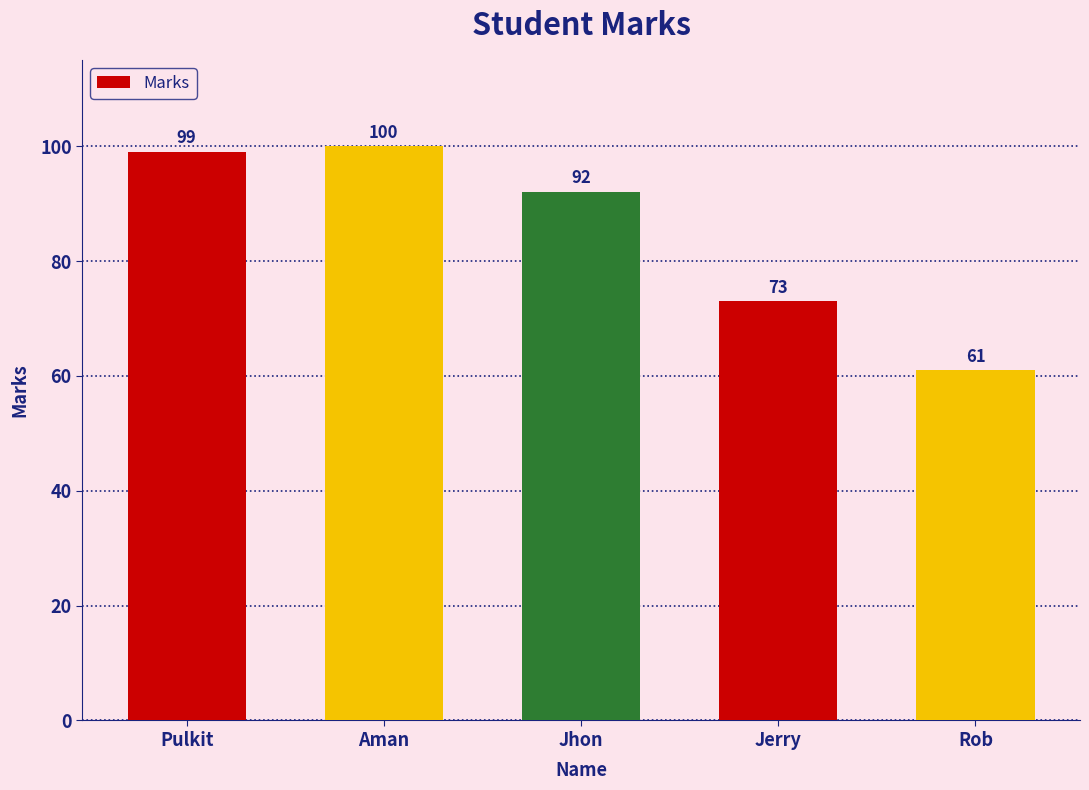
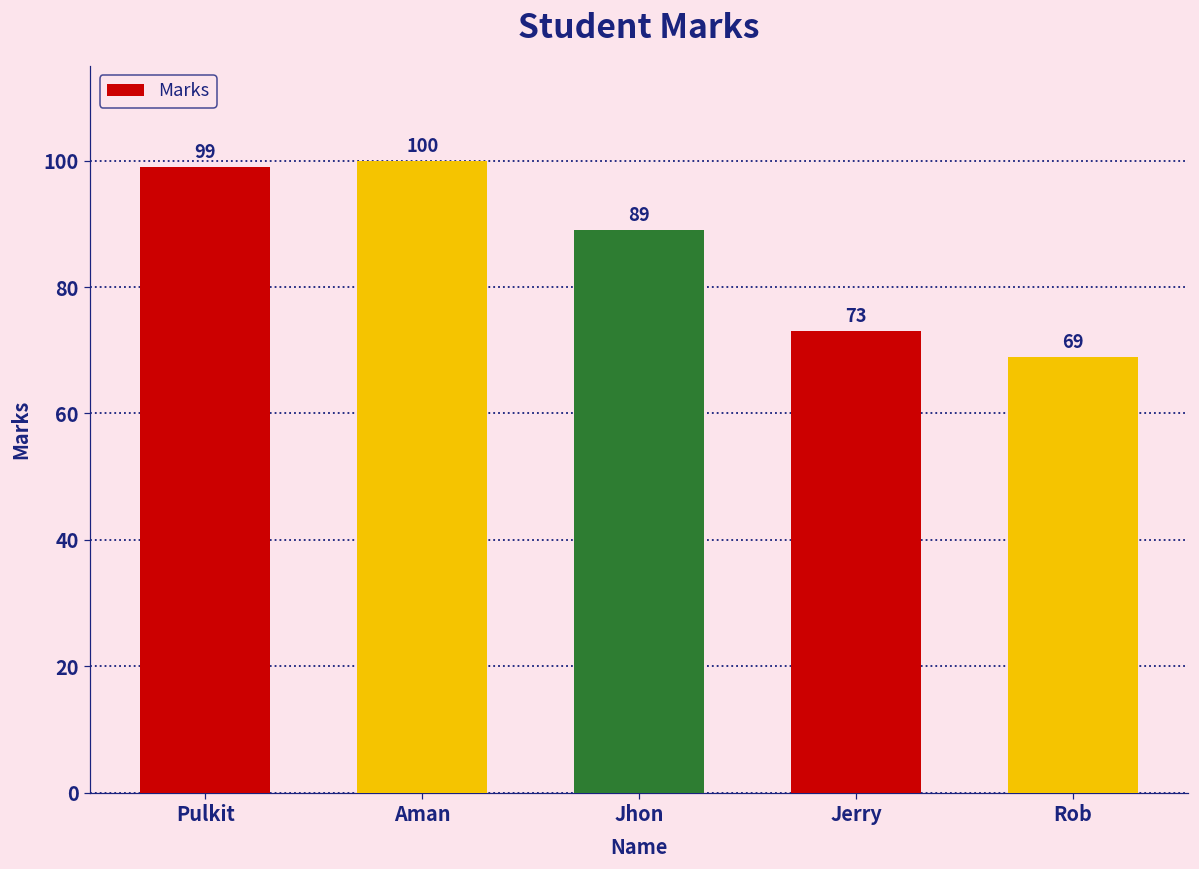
  {
    "Pulkit": 99,
    "Aman": 100,
-   "Jhon": 92,
+   "Jhon": 89,
    "Jerry": 73,
-   "Rob": 61
+   "Rob": 69
  }
